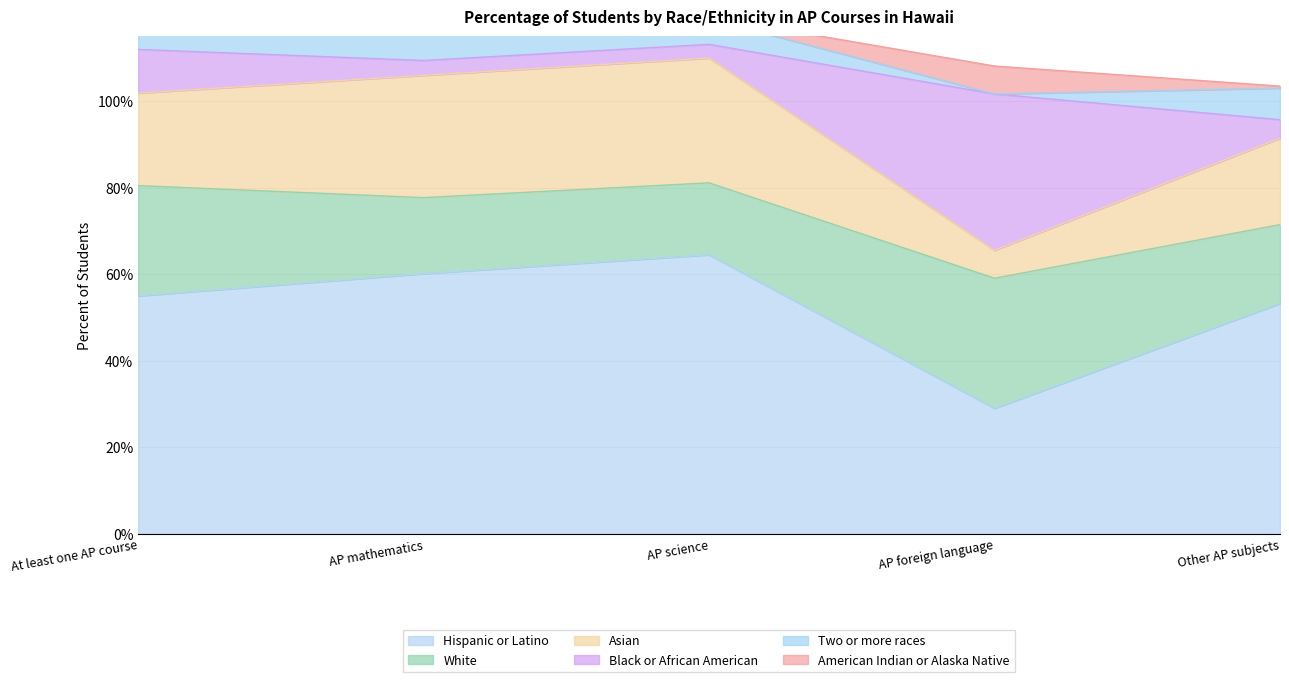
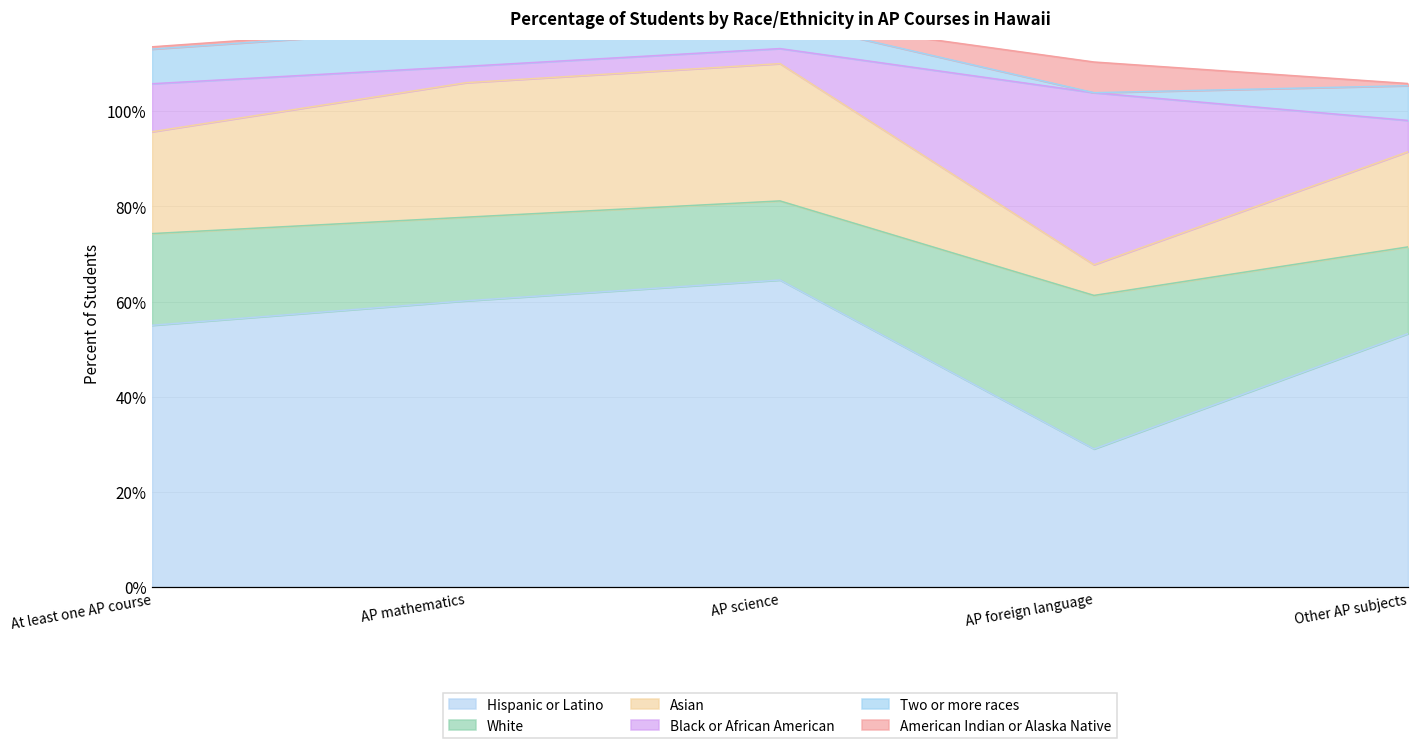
  {
    "White": {
-     "At least one AP course": "25%",
+     "At least one AP course": "19%",
      "AP mathematics": "18%",
      "AP science": "17%",
-     "AP foreign language": "30%",
+     "AP foreign language": "32%",
      "Other AP subjects": "18%"
    },
    "Black or African American": {
      "At least one AP course": "10%",
      "AP mathematics": "3%",
      "AP science": "3%",
-     "Other AP subjects": "4%"
+     "Other AP subjects": "7%"
    }
  }
